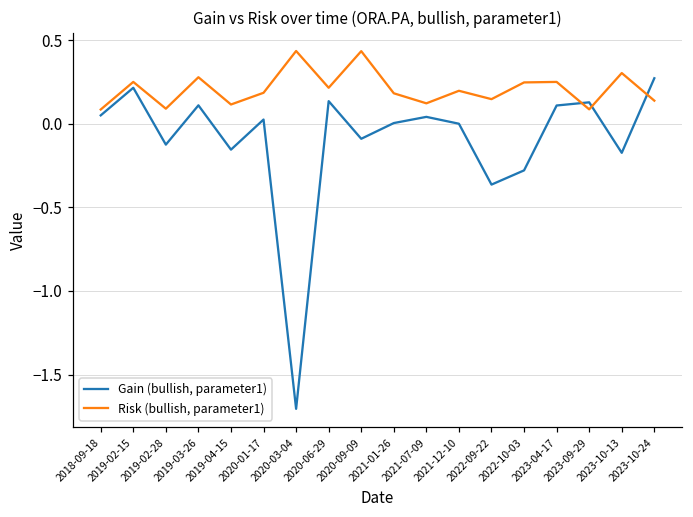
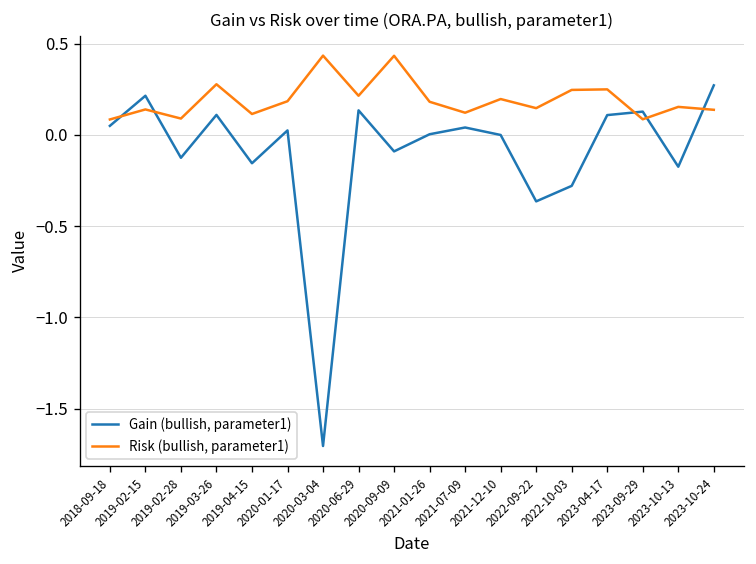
  {
    "Gain (bullish, parameter1)": {
      "2018-09-18": 0.05,
      "2019-02-15": 0.22,
      "2019-02-28": -0.13,
      "2019-03-26": 0.11,
      "2019-04-15": -0.16,
      "2020-01-17": 0.03,
      "2020-03-04": -1.71,
      "2020-06-29": 0.14,
      "2020-09-09": -0.09,
      "2021-01-26": 0.00,
      "2021-07-09": 0.04,
      "2021-12-10": 0.00,
      "2022-09-22": -0.36,
      "2022-10-03": -0.28,
      "2023-04-17": 0.11,
      "2023-09-29": 0.13,
      "2023-10-13": -0.17,
      "2023-10-24": 0.27
    },
    "Risk (bullish, parameter1)": {
      "2018-09-18": 0.09,
-     "2019-02-15": 0.25,
+     "2019-02-15": 0.14,
      "2019-02-28": 0.09,
      "2019-03-26": 0.28,
      "2019-04-15": 0.12,
      "2020-01-17": 0.19,
      "2020-03-04": 0.44,
      "2020-06-29": 0.22,
      "2020-09-09": 0.43,
      "2021-01-26": 0.18,
      "2021-07-09": 0.12,
      "2021-12-10": 0.20,
      "2022-09-22": 0.15,
      "2022-10-03": 0.25,
      "2023-04-17": 0.25,
      "2023-09-29": 0.09,
-     "2023-10-13": 0.30,
+     "2023-10-13": 0.15,
      "2023-10-24": 0.14
    }
  }
